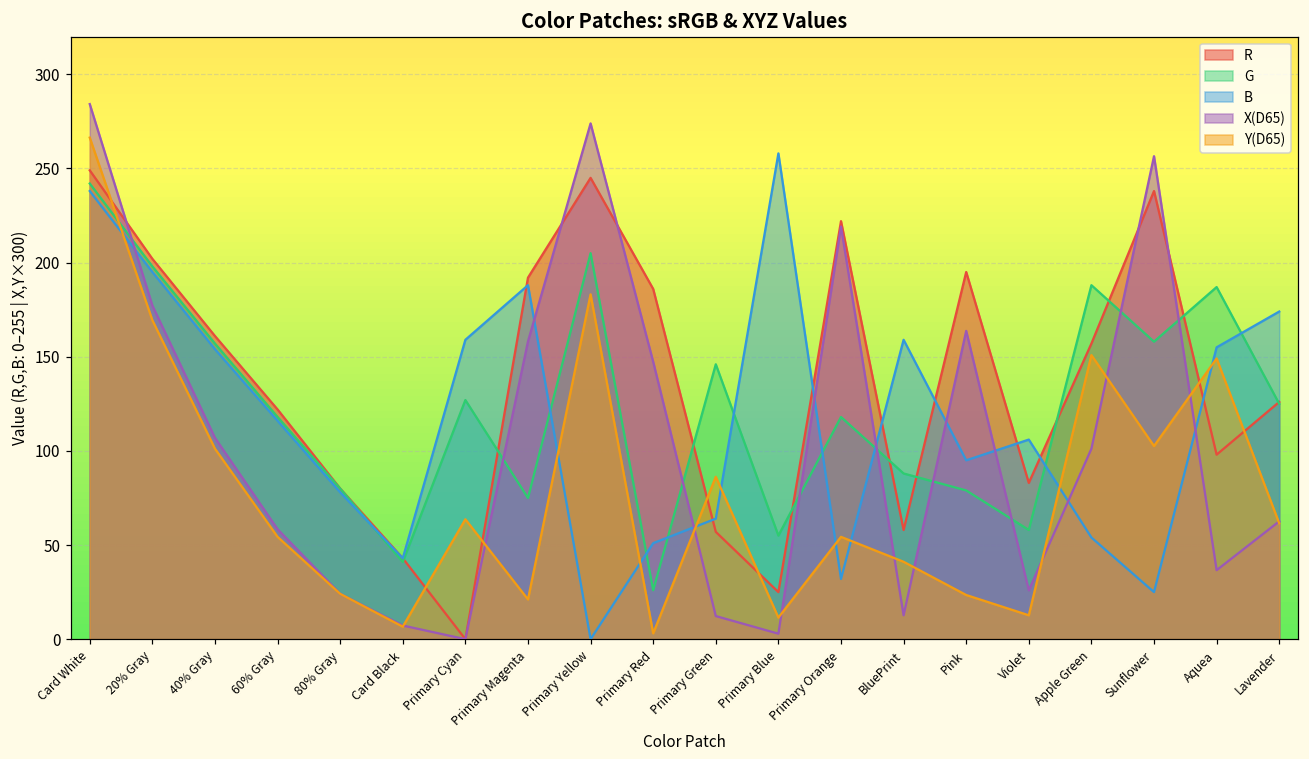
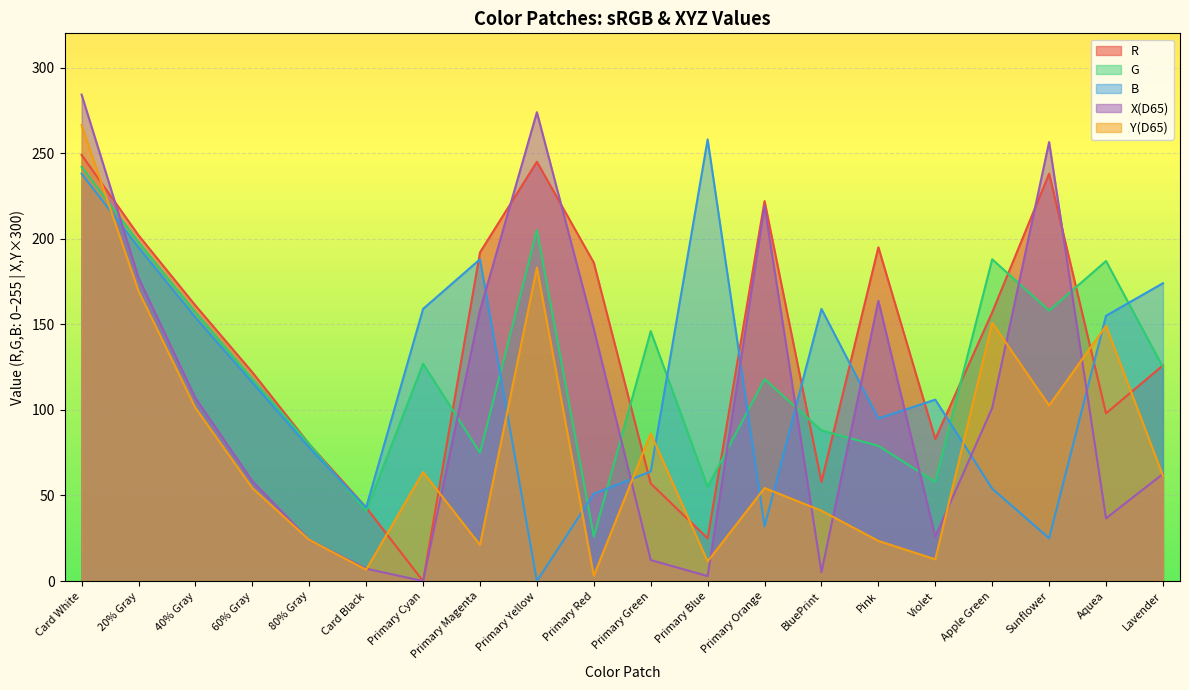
  {
    "R": {
      "Card White": 249,
      "20% Gray": 202,
      "40% Gray": 161,
      "60% Gray": 122,
      "Primary Magenta": 192,
      "Primary Yellow": 245,
      "Primary Red": 186,
      "Primary Green": 57,
      "Primary Blue": 25,
      "Primary Orange": 222,
      "BluePrint": 58,
      "Pink": 195,
      "Violet": 83,
      "Apple Green": 157,
      "Sunflower": 238,
      "Aquea": 98
    },
    "G": {
      "Card White": 242,
      "20% Gray": 198,
      "40% Gray": 157,
      "60% Gray": 118,
      "Card Black": 41,
      "Primary Cyan": 127,
      "Primary Magenta": 75,
      "Primary Yellow": 205,
      "Primary Red": 26,
      "Primary Green": 146,
      "Primary Blue": 55,
      "Primary Orange": 118,
      "BluePrint": 88,
      "Pink": 79,
      "Violet": 58,
      "Apple Green": 188,
      "Sunflower": 158,
      "Aquea": 187
    },
    "B": {
      "Card White": 238,
      "20% Gray": 195,
      "40% Gray": 154,
      "60% Gray": 116,
      "80% Gray": 78,
      "Primary Cyan": 159,
      "Primary Magenta": 188,
      "Primary Yellow": 0,
      "Primary Red": 51,
      "Primary Green": 64,
      "Primary Blue": 258,
      "Primary Orange": 32,
      "BluePrint": 159,
      "Pink": 95,
      "Violet": 106,
      "Apple Green": 54,
      "Sunflower": 25,
      "Aquea": 155,
      "Lavender": 174
    },
    "X(D65)": {
      "Card White": 284,
      "20% Gray": 177,
      "40% Gray": 107,
      "60% Gray": 58,
      "Primary Magenta": 158,
      "Primary Yellow": 274,
      "Primary Red": 147,
      "Primary Green": 12,
      "Primary Blue": 3,
      "Primary Orange": 219,
-     "BluePrint": 13,
+     "BluePrint": 5,
      "Pink": 164,
      "Violet": 26,
      "Apple Green": 101,
      "Sunflower": 256,
      "Aquea": 37
    },
    "Y(D65)": {
      "Card White": 266,
      "20% Gray": 169,
      "40% Gray": 101,
      "60% Gray": 54,
      "Primary Cyan": 64,
      "Primary Magenta": 21,
      "Primary Yellow": 183,
      "Primary Red": 3,
      "Primary Green": 86,
      "Primary Blue": 11,
      "Primary Orange": 54,
      "BluePrint": 41,
      "Pink": 23,
      "Violet": 13,
      "Apple Green": 151,
      "Sunflower": 103,
      "Aquea": 149
    }
  }
